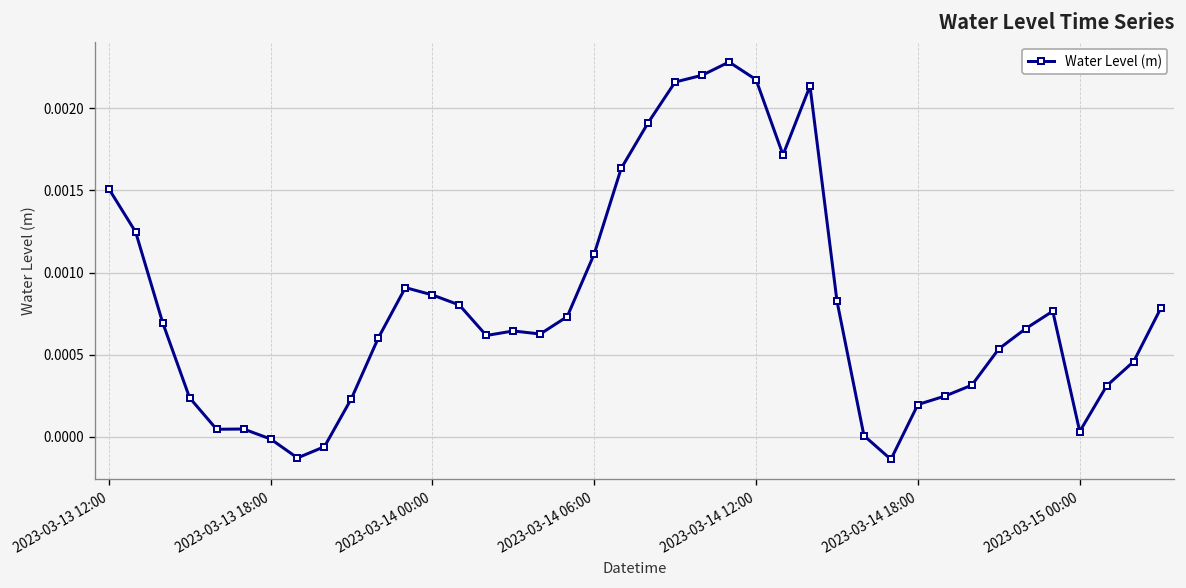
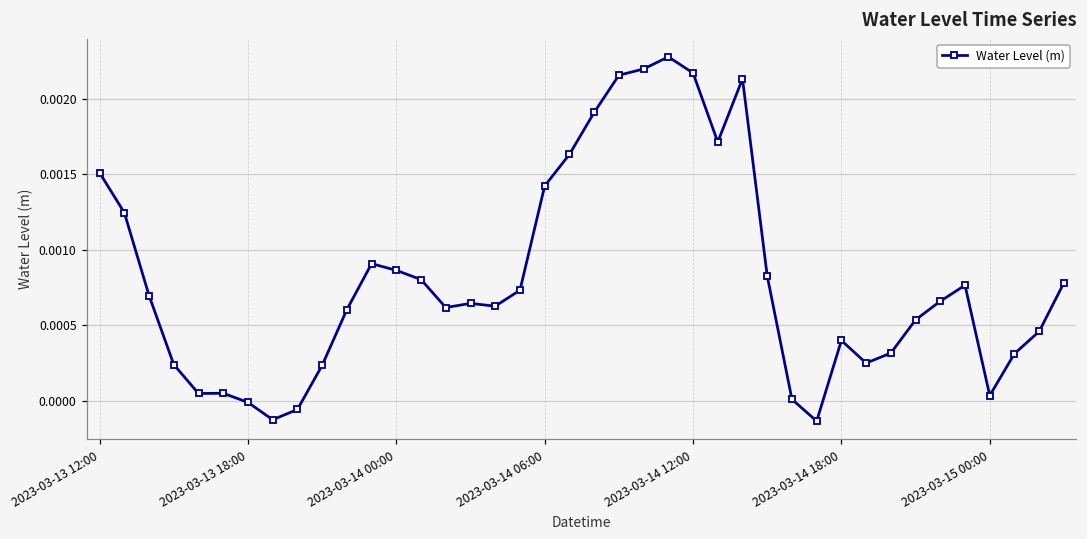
  {
    "2023-03-13 12:00": 0.00151,
    "2023-03-13 18:00": -0.00001,
    "2023-03-14 00:00": 0.00086,
-   "2023-03-14 06:00": 0.00111,
+   "2023-03-14 06:00": 0.00142,
    "2023-03-14 12:00": 0.00217,
-   "2023-03-14 18:00": 0.00020,
+   "2023-03-14 18:00": 0.00040,
    "2023-03-15 00:00": 0.00003
  }
